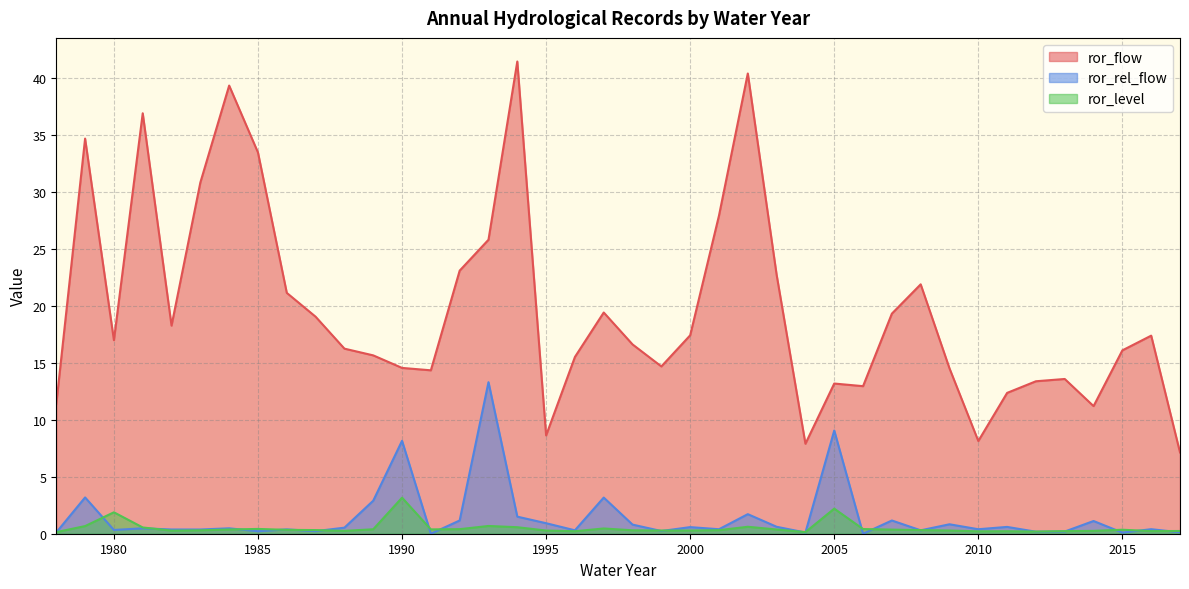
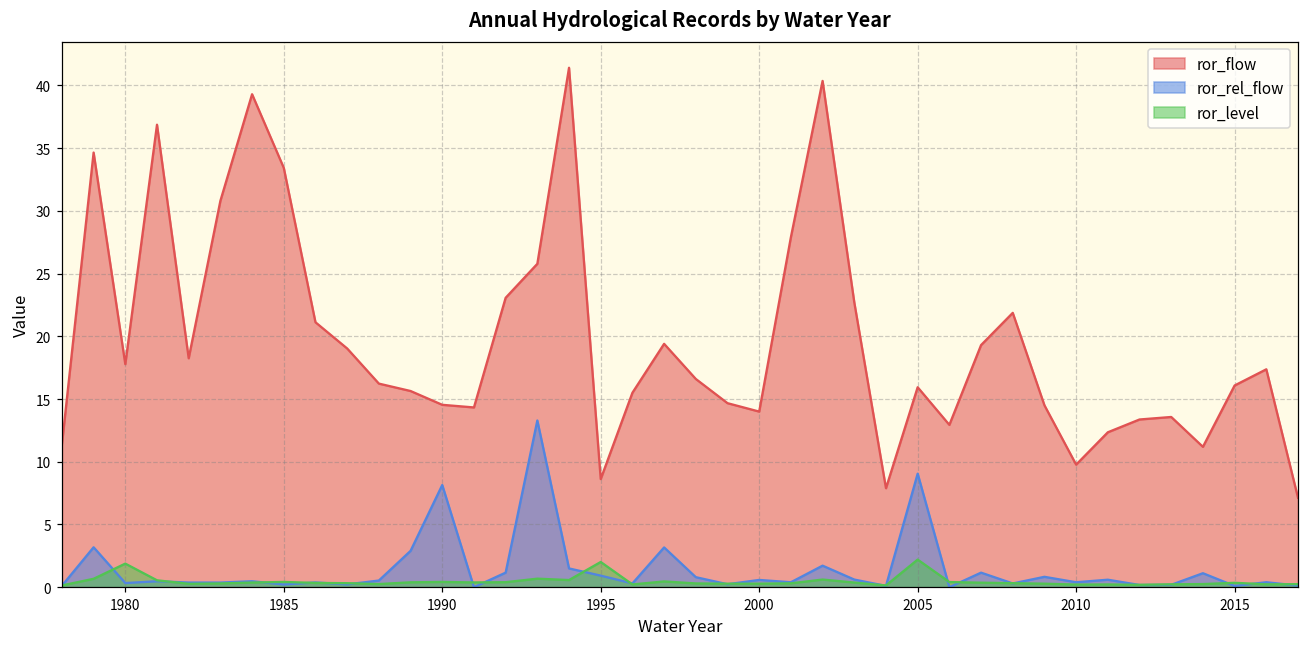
  {
    "ror_flow": {
-     "1980": 17.0,
+     "1980": 17.8,
      "1985": 33.4,
      "1990": 14.5,
      "1995": 8.6,
-     "2000": 17.4,
-     "2005": 13.2,
-     "2010": 8.1,
+     "2000": 14.0,
+     "2005": 15.9,
+     "2010": 9.8,
      "2015": 16.1
    },
    "ror_rel_flow": {
      "1980": 0.3,
      "1990": 8.1,
      "1995": 0.9,
      "2000": 0.6,
      "2005": 9.1,
      "2015": 0.1
    },
    "ror_level": {
      "1980": 1.9,
-     "1990": 3.2,
-     "1995": 0.3,
+     "1990": 0.4,
+     "1995": 2.0,
      "2000": 0.3,
      "2005": 2.2,
      "2015": 0.4
    }
  }
